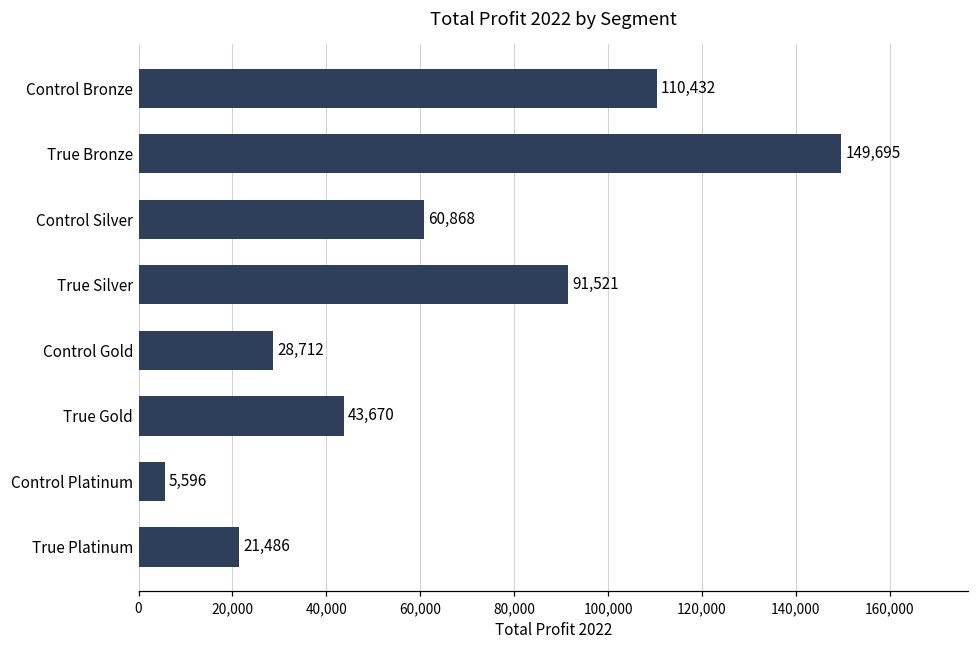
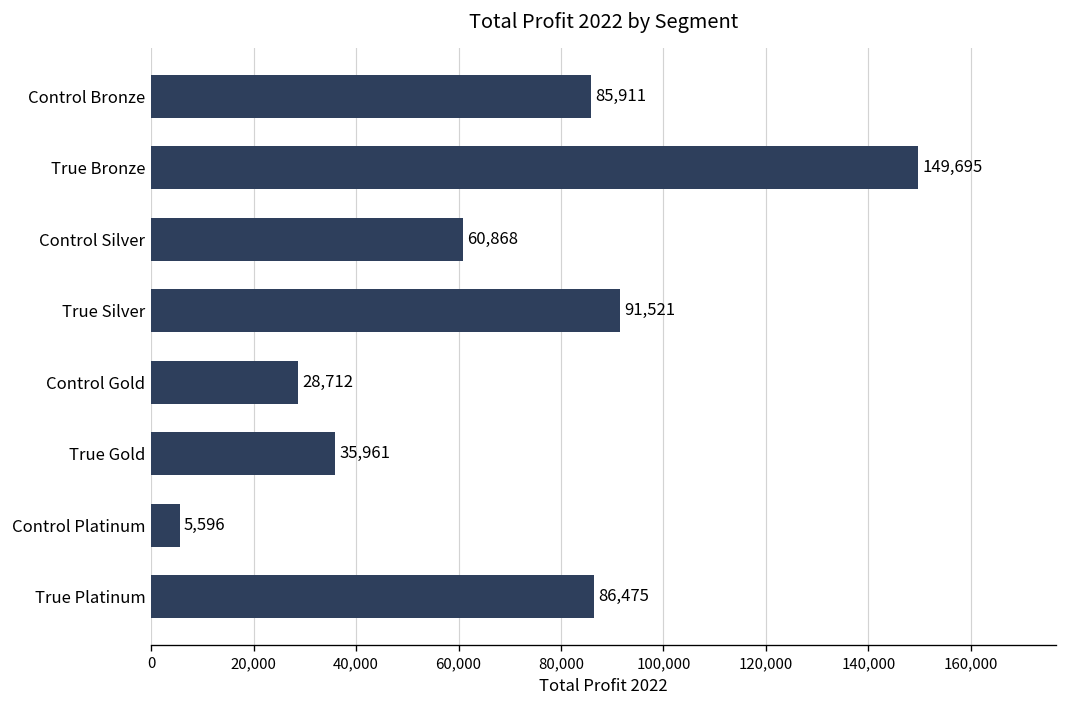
  {
-   "Control Bronze": "110,432",
+   "Control Bronze": "85,911",
    "True Bronze": "149,695",
    "Control Silver": "60,868",
    "True Silver": "91,521",
    "Control Gold": "28,712",
-   "True Gold": "43,670",
+   "True Gold": "35,961",
    "Control Platinum": "5,596",
-   "True Platinum": "21,486"
+   "True Platinum": "86,475"
  }
